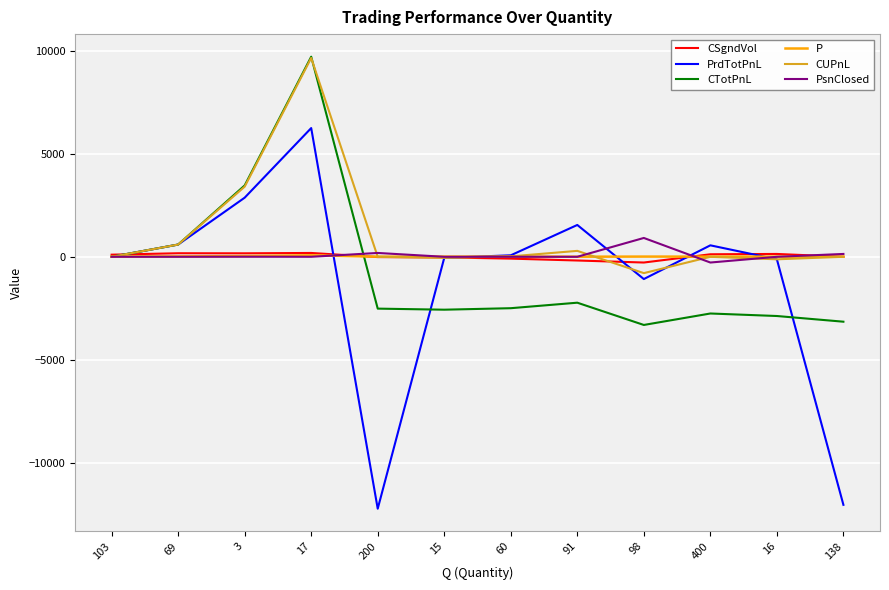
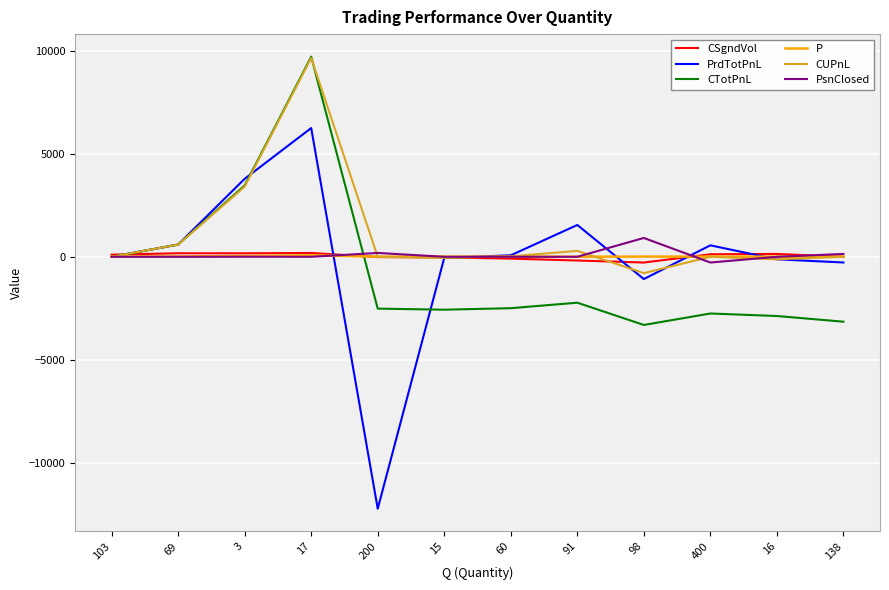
  {
    "CSgndVol": {
      "69": 200,
      "3": 200,
      "91": -200,
      "98": -300,
      "16": 100
    },
    "PrdTotPnL": {
-     "3": 2900,
+     "3": 3800,
      "17": 6200,
      "200": -12200,
      "91": 1500,
      "98": -1100,
      "400": 600,
-     "138": -12000
+     "138": -300
    },
    "CTotPnL": {
      "200": -2500,
      "15": -2600,
      "60": -2500,
      "91": -2200,
      "98": -3300,
      "400": -2800,
      "16": -2900,
      "138": -3100
    },
    "PsnClosed": {
      "200": 200,
      "98": 900,
      "400": -300,
      "138": 100
    }
  }
